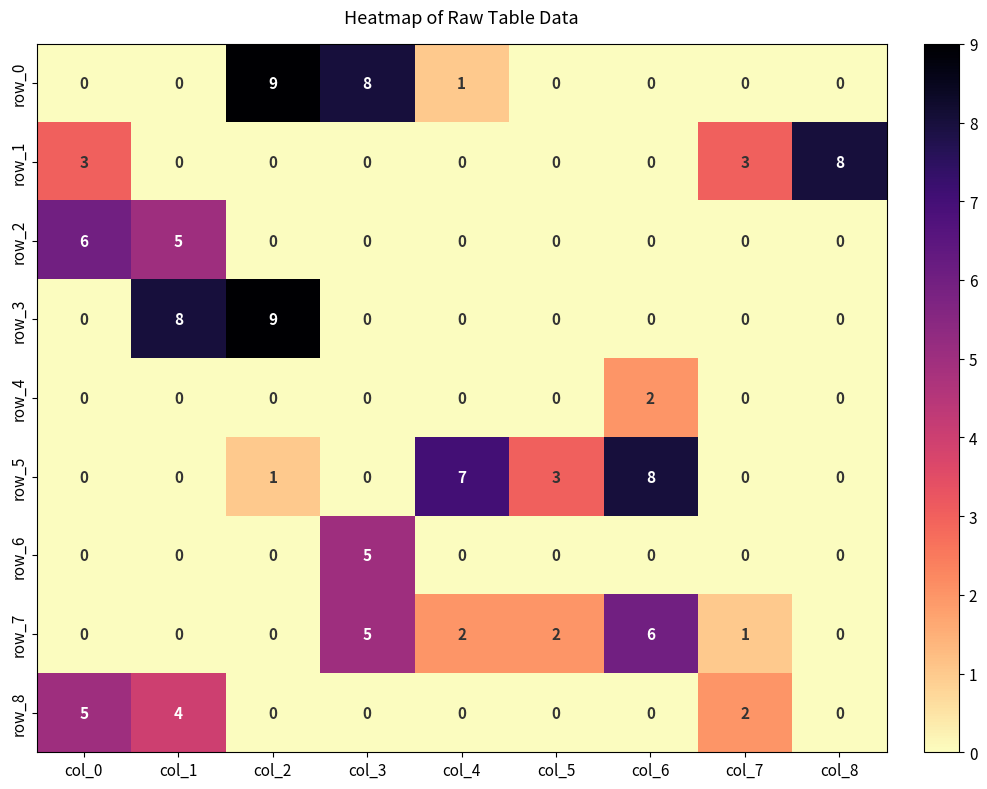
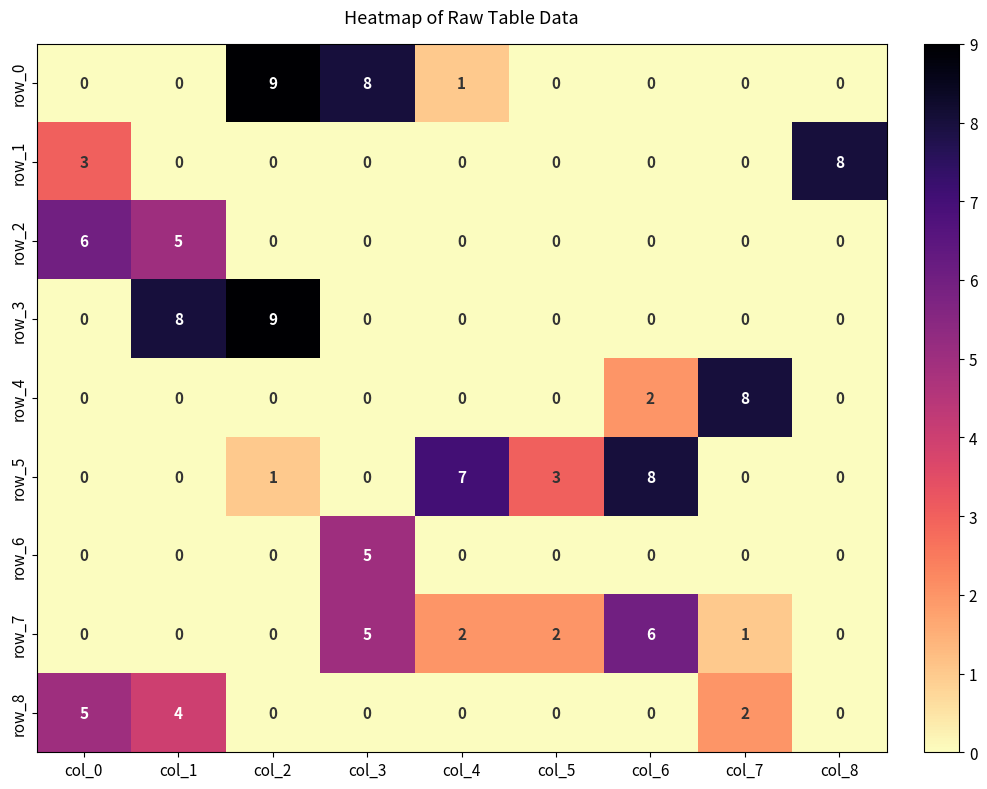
  {
    "row_0": {
      "col_0": 0,
      "col_1": 0,
      "col_2": 9,
      "col_3": 8,
      "col_4": 1,
      "col_5": 0,
      "col_6": 0,
      "col_7": 0,
      "col_8": 0
    },
    "row_1": {
      "col_0": 3,
      "col_1": 0,
      "col_2": 0,
      "col_3": 0,
      "col_4": 0,
      "col_5": 0,
      "col_6": 0,
-     "col_7": 3,
+     "col_7": 0,
      "col_8": 8
    },
    "row_2": {
      "col_0": 6,
      "col_1": 5,
      "col_2": 0,
      "col_3": 0,
      "col_4": 0,
      "col_5": 0,
      "col_6": 0,
      "col_7": 0,
      "col_8": 0
    },
    "row_3": {
      "col_0": 0,
      "col_1": 8,
      "col_2": 9,
      "col_3": 0,
      "col_4": 0,
      "col_5": 0,
      "col_6": 0,
      "col_7": 0,
      "col_8": 0
    },
    "row_4": {
      "col_0": 0,
      "col_1": 0,
      "col_2": 0,
      "col_3": 0,
      "col_4": 0,
      "col_5": 0,
      "col_6": 2,
-     "col_7": 0,
+     "col_7": 8,
      "col_8": 0
    },
    "row_5": {
      "col_0": 0,
      "col_1": 0,
      "col_2": 1,
      "col_3": 0,
      "col_4": 7,
      "col_5": 3,
      "col_6": 8,
      "col_7": 0,
      "col_8": 0
    },
    "row_6": {
      "col_0": 0,
      "col_1": 0,
      "col_2": 0,
      "col_3": 5,
      "col_4": 0,
      "col_5": 0,
      "col_6": 0,
      "col_7": 0,
      "col_8": 0
    },
    "row_7": {
      "col_0": 0,
      "col_1": 0,
      "col_2": 0,
      "col_3": 5,
      "col_4": 2,
      "col_5": 2,
      "col_6": 6,
      "col_7": 1,
      "col_8": 0
    },
    "row_8": {
      "col_0": 5,
      "col_1": 4,
      "col_2": 0,
      "col_3": 0,
      "col_4": 0,
      "col_5": 0,
      "col_6": 0,
      "col_7": 2,
      "col_8": 0
    }
  }
